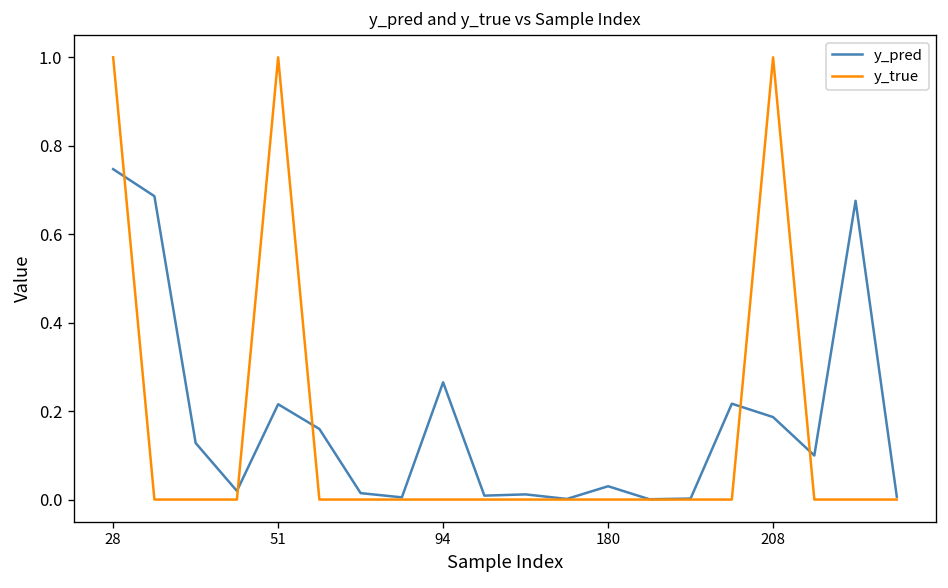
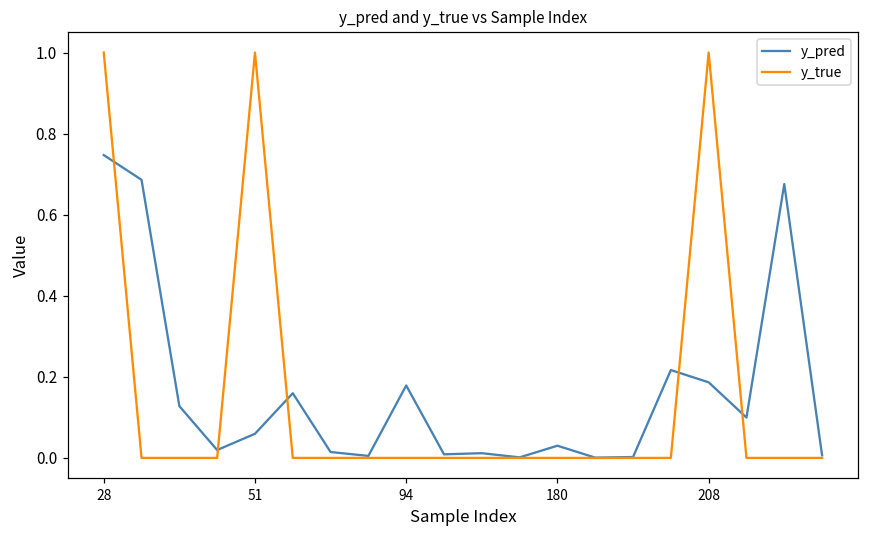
  {
    "y_pred": {
      "28": 0.75,
-     "51": 0.22,
-     "94": 0.27,
+     "51": 0.06,
+     "94": 0.18,
      "180": 0.03,
      "208": 0.19
    },
    "y_true": {
      "28": 1.00,
      "51": 1.00,
      "94": 0.00,
      "180": 0.00,
      "208": 1.00
    }
  }
